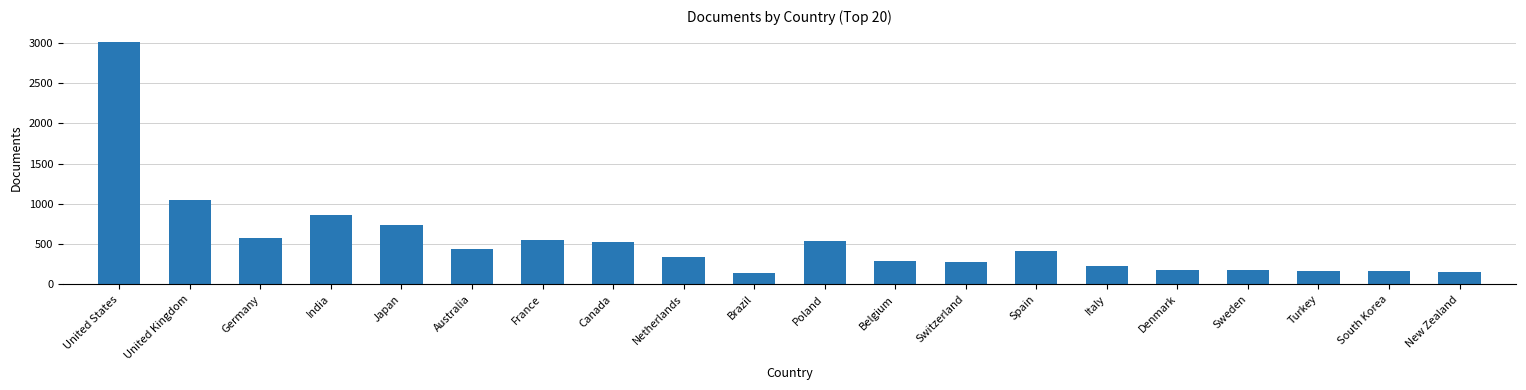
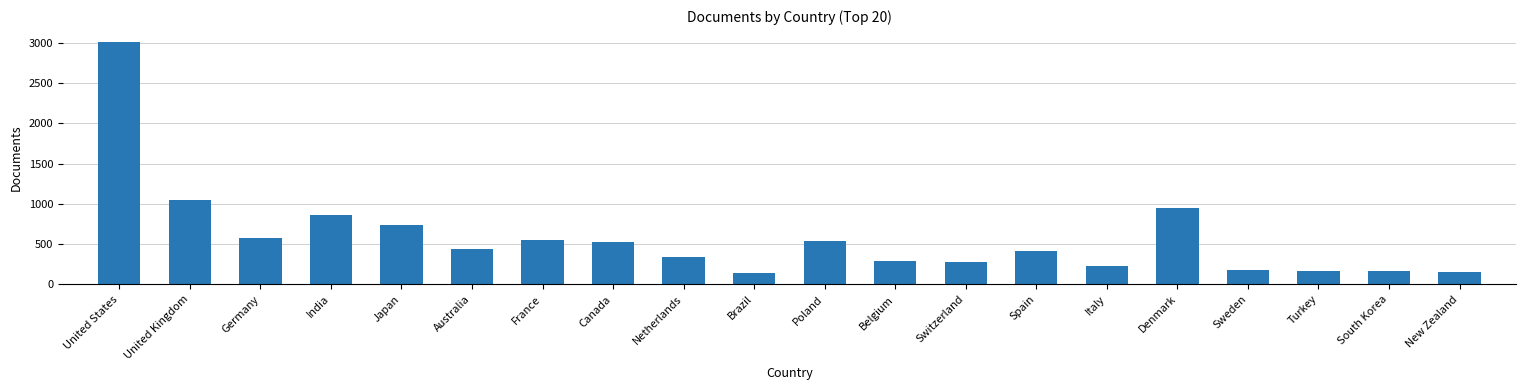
  {
    "United States": 3000,
    "United Kingdom": 1000,
    "Germany": 600,
    "India": 900,
    "Japan": 700,
    "Australia": 400,
    "France": 500,
    "Canada": 500,
    "Netherlands": 300,
    "Brazil": 100,
    "Poland": 500,
    "Belgium": 300,
    "Switzerland": 300,
    "Spain": 400,
    "Italy": 200,
-   "Denmark": 200,
+   "Denmark": 900,
    "Sweden": 200,
    "Turkey": 200,
    "South Korea": 200,
    "New Zealand": 200
  }
